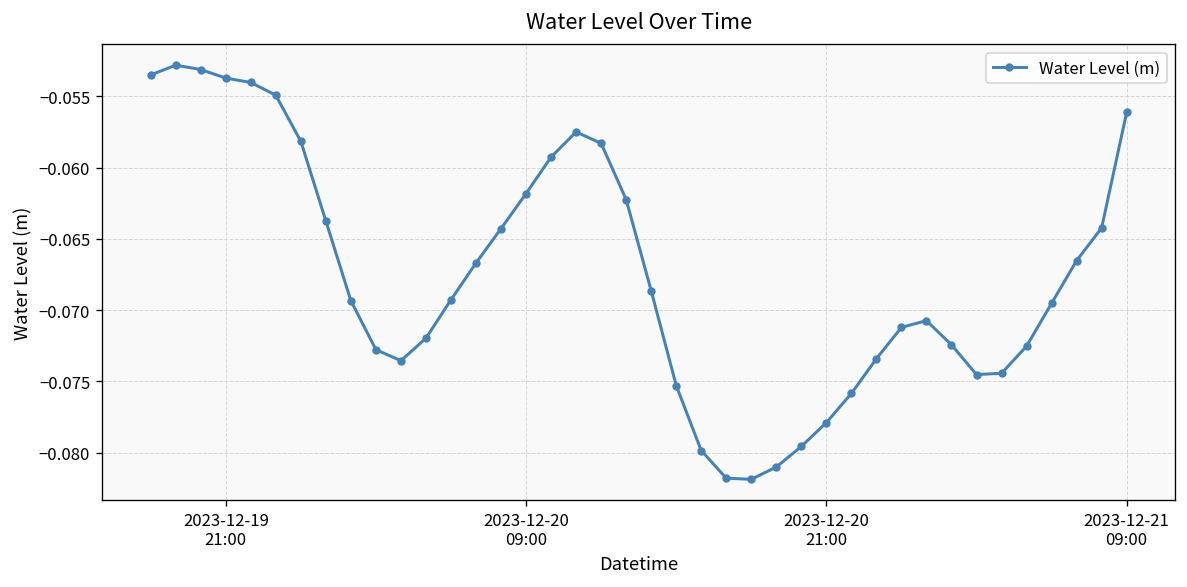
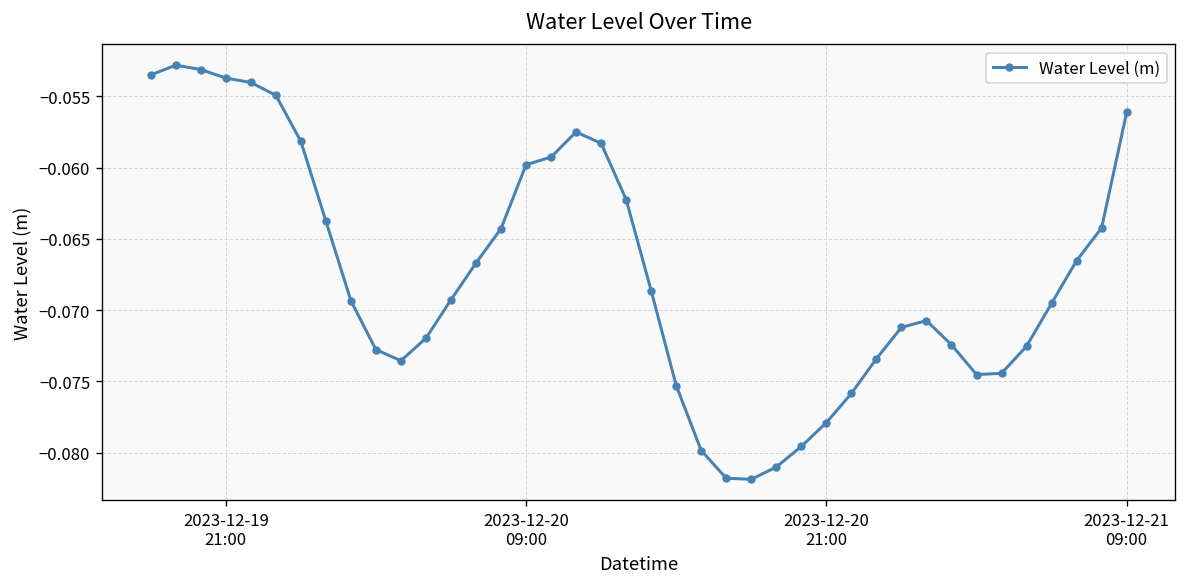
  {
    "2023-12-19 21:00": -0.0537,
-   "2023-12-20 09:00": -0.0618,
+   "2023-12-20 09:00": -0.0598,
    "2023-12-20 21:00": -0.0779,
    "2023-12-21 09:00": -0.0561
  }
